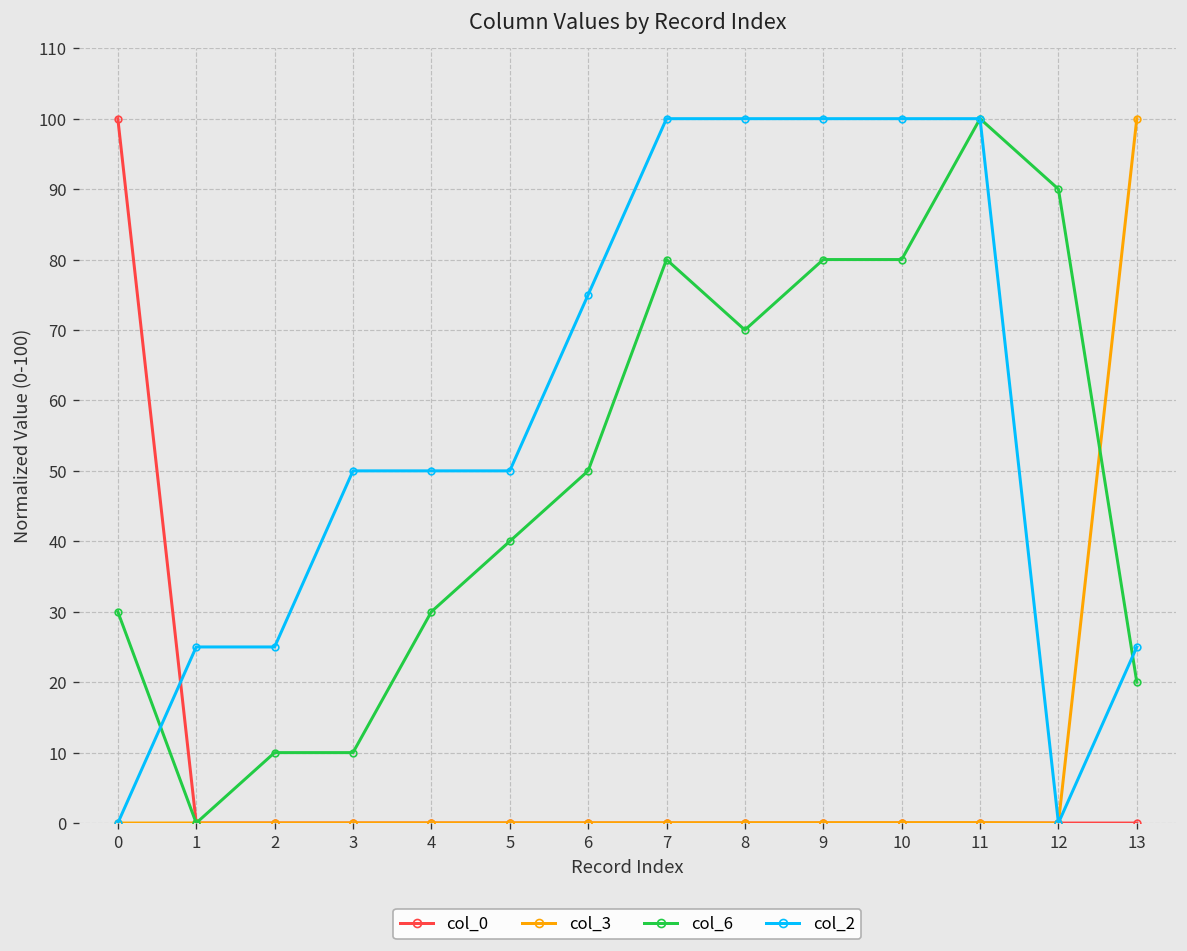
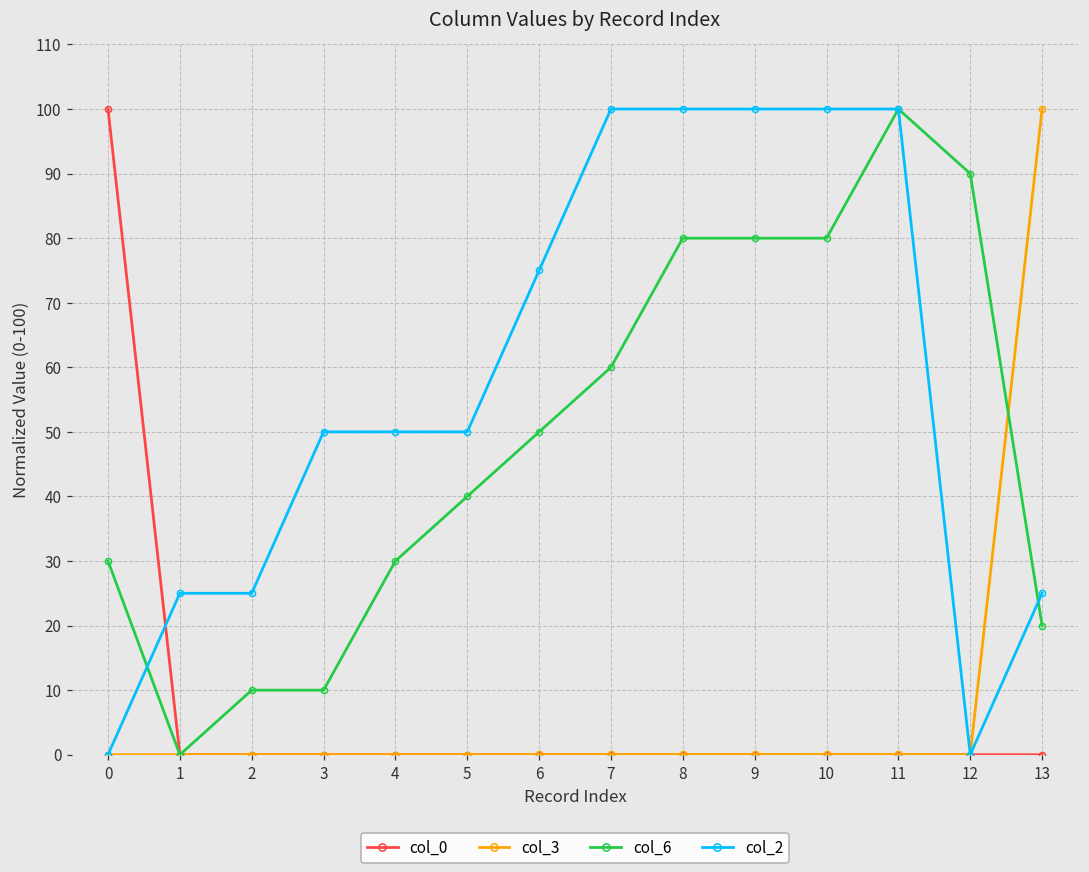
  {
    "col_0": {
      "0": 100,
      "13": 0
    },
    "col_3": {
      "13": 100
    },
    "col_6": {
      "0": 30,
      "2": 10,
      "3": 10,
      "4": 30,
      "5": 40,
      "6": 50,
-     "7": 80,
-     "8": 70,
+     "7": 60,
+     "8": 80,
      "9": 80,
      "10": 80,
      "12": 90,
      "13": 20
    },
    "col_2": {
      "1": 25,
      "2": 25,
      "3": 50,
      "4": 50,
      "5": 50,
      "6": 75,
      "7": 100,
      "8": 100,
      "9": 100,
      "10": 100,
      "13": 25
    }
  }
